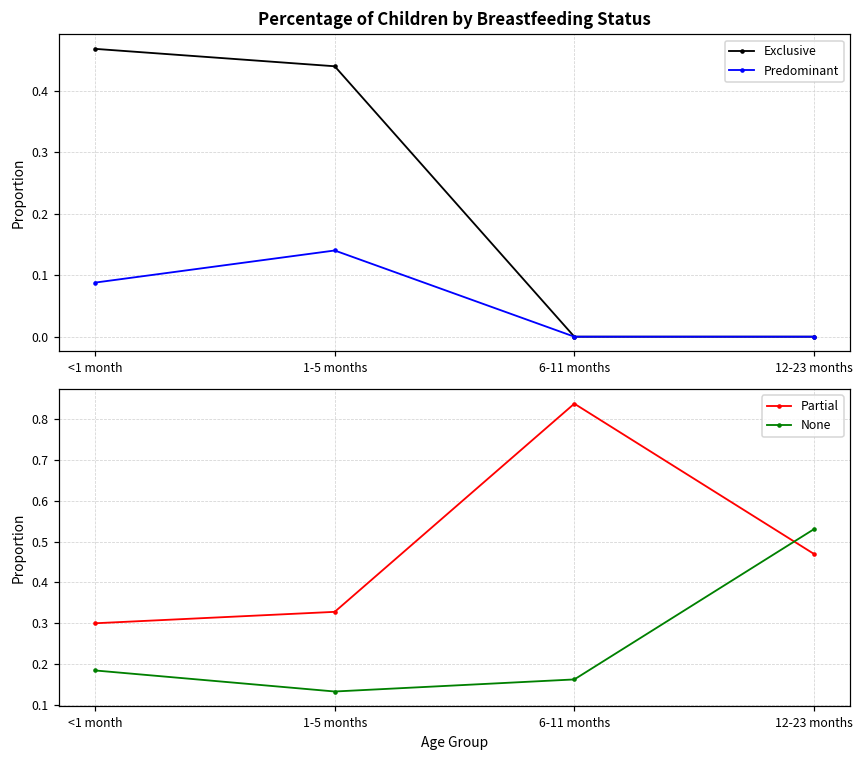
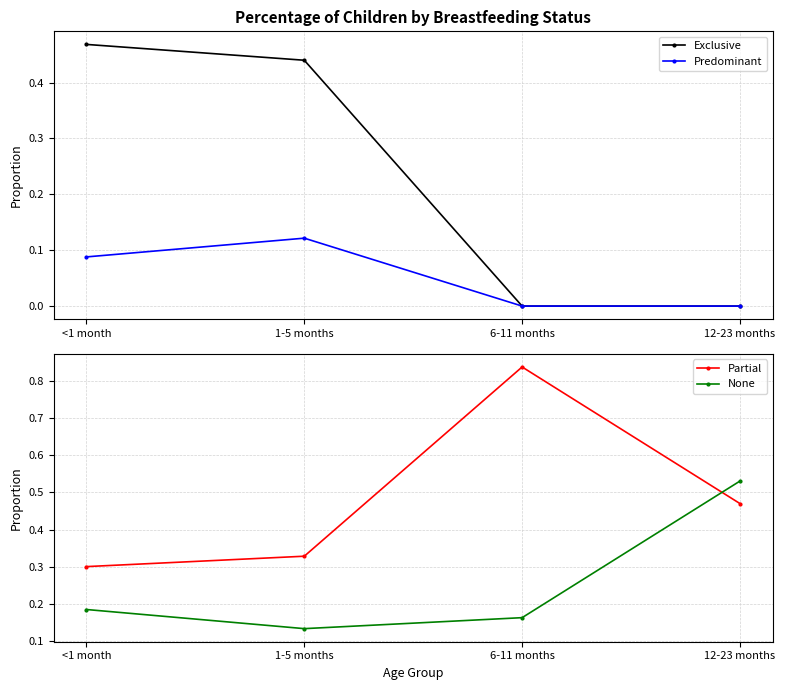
  {
    "Percentage of Children by Breastfeeding Status": {
      "Exclusive": {
        "<1 month": 0.47,
        "1-5 months": 0.44
      },
      "Predominant": {
        "<1 month": 0.09,
-       "1-5 months": 0.14
+       "1-5 months": 0.12
      }
    }
  }
